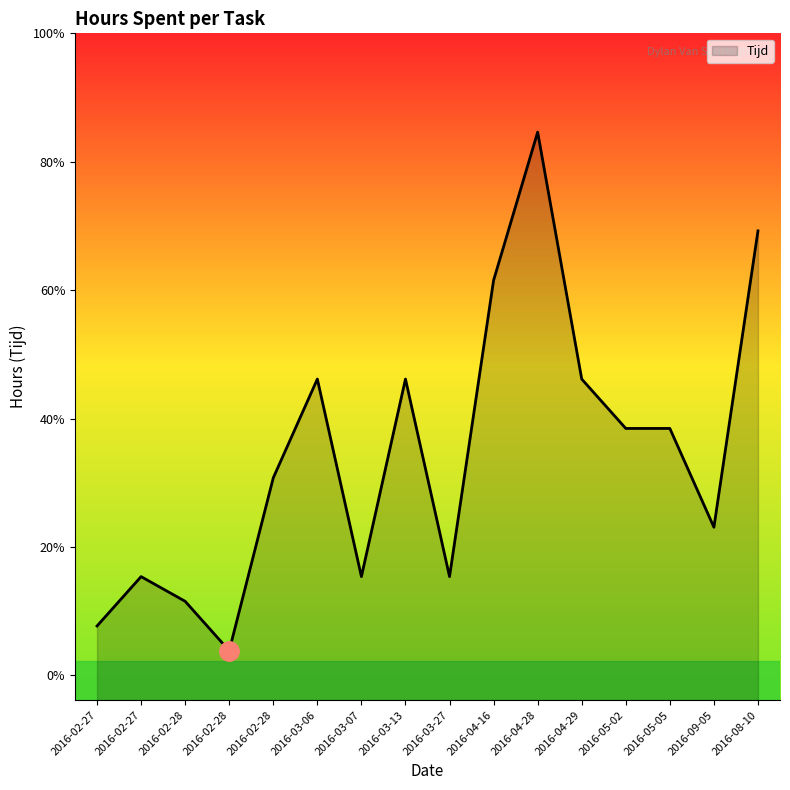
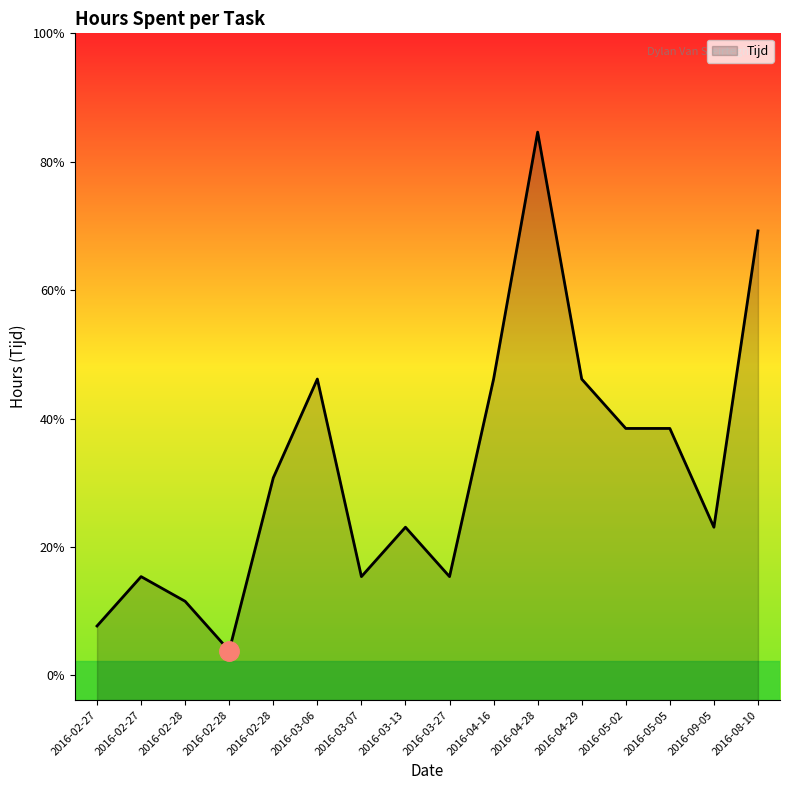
  {
    "Tijd": {
      "2016-03-06": "46%",
      "2016-03-07": "15%",
-     "2016-03-13": "46%",
+     "2016-03-13": "23%",
      "2016-03-27": "15%",
-     "2016-04-16": "62%",
+     "2016-04-16": "46%",
      "2016-04-28": "85%",
      "2016-04-29": "46%",
      "2016-05-02": "38%",
      "2016-05-05": "38%",
      "2016-09-05": "23%",
      "2016-08-10": "69%"
    }
  }
